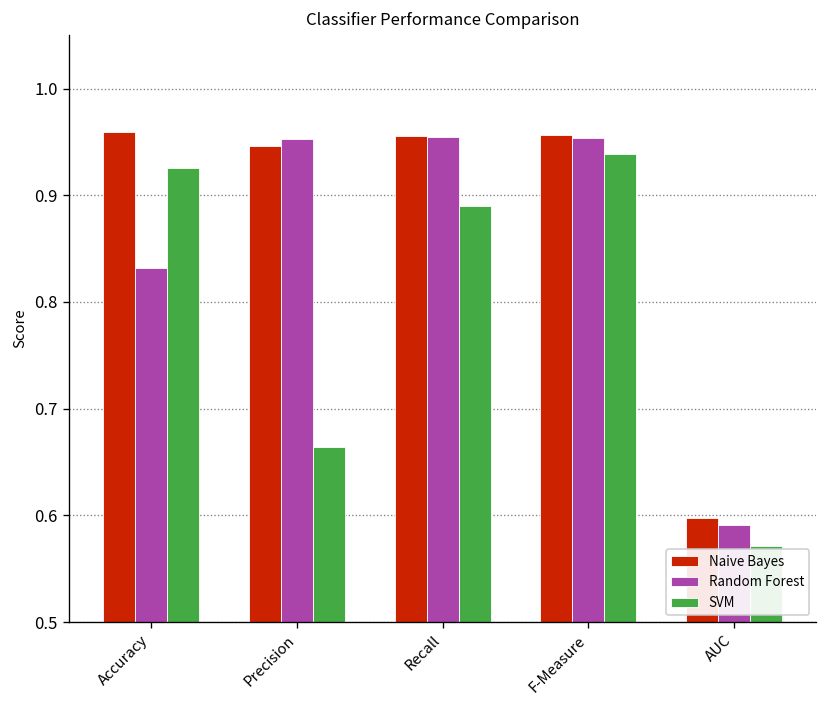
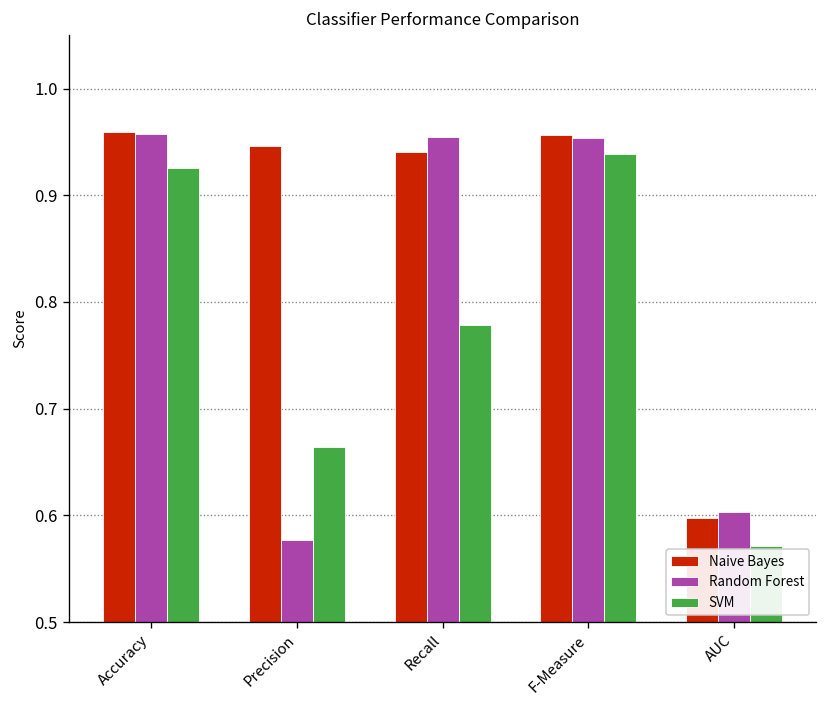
  {
    "Naive Bayes": {
      "Accuracy": 0.96,
      "Precision": 0.95,
-     "Recall": 0.96,
+     "Recall": 0.94,
      "F-Measure": 0.96,
      "AUC": 0.60
    },
    "Random Forest": {
-     "Accuracy": 0.83,
-     "Precision": 0.95,
+     "Accuracy": 0.96,
+     "Precision": 0.58,
      "Recall": 0.95,
      "F-Measure": 0.95,
-     "AUC": 0.59
+     "AUC": 0.60
    },
    "SVM": {
      "Accuracy": 0.93,
      "Precision": 0.66,
-     "Recall": 0.89,
+     "Recall": 0.78,
      "F-Measure": 0.94,
      "AUC": 0.57
    }
  }
